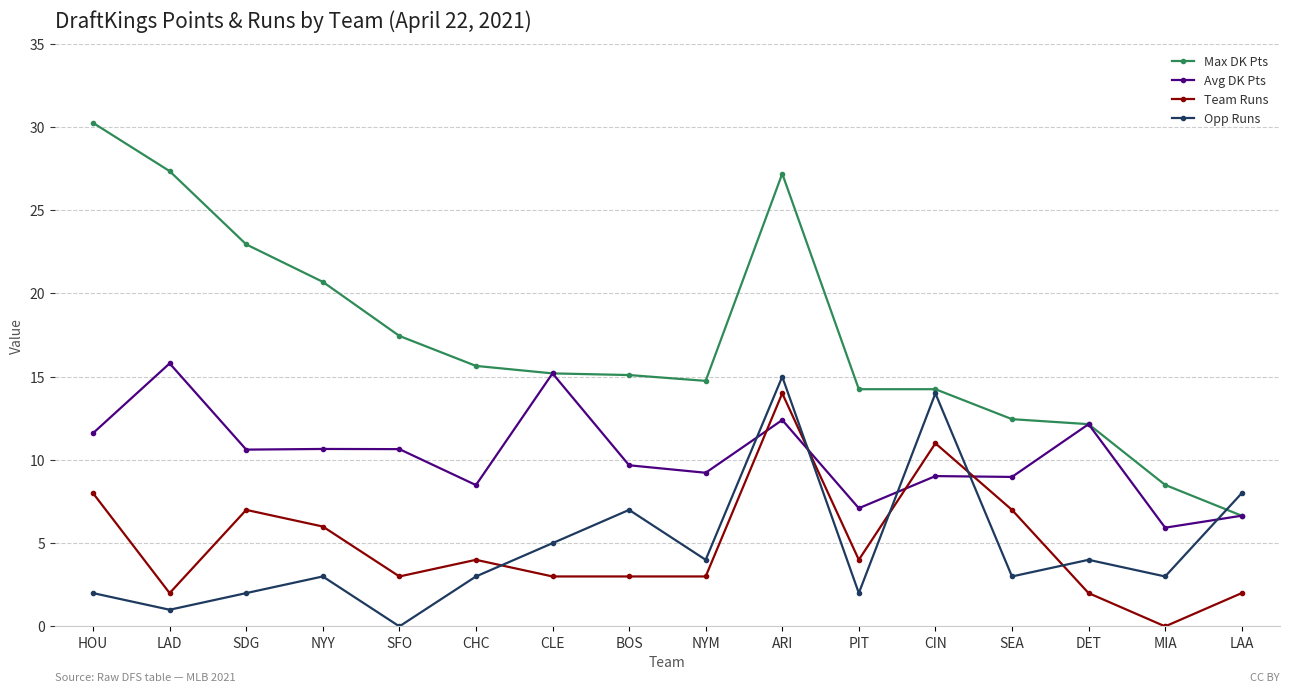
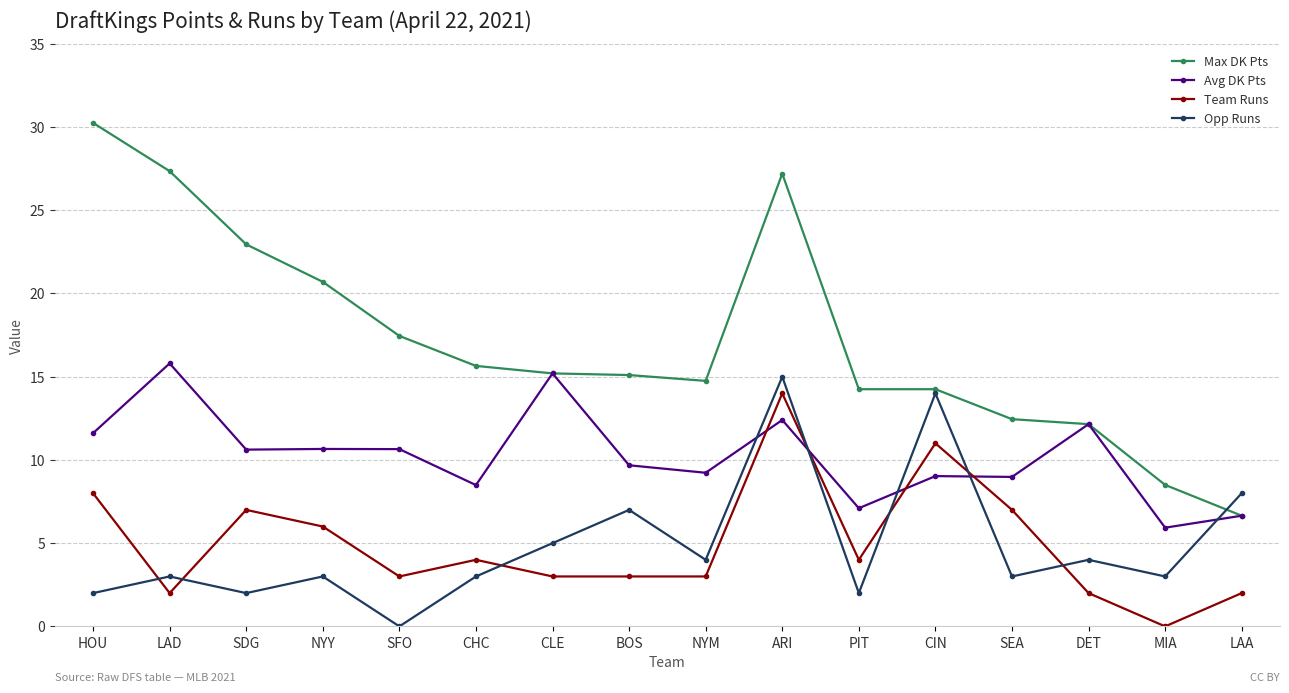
  {
    "Max DK Pts": {
      "HOU": 30.3,
      "LAD": 27.4,
      "SDG": 23,
      "NYY": 20.7,
      "SFO": 17.5,
      "CHC": 15.7,
      "BOS": 15,
      "NYM": 14.8,
      "ARI": 27.2,
      "PIT": 14.3,
      "CIN": 14.3,
      "SEA": 12.5,
      "MIA": 8.5
    },
    "Avg DK Pts": {
      "HOU": 11.6,
      "LAD": 15.8,
      "SDG": 10.6,
      "NYY": 10.7,
      "SFO": 10.7,
      "CHC": 8.5,
      "BOS": 9.7,
      "NYM": 9.2,
      "ARI": 12.4,
      "PIT": 7,
      "CIN": 9,
      "SEA": 9,
      "MIA": 6
    },
    "Team Runs": {
      "HOU": 8,
      "LAD": 2,
      "SDG": 7,
      "NYY": 6,
      "SFO": 3,
      "CHC": 4,
      "CLE": 3,
      "BOS": 3,
      "NYM": 3,
      "ARI": 14,
      "PIT": 4,
      "CIN": 11,
      "SEA": 7,
      "DET": 2,
      "MIA": 0,
      "LAA": 2
    },
    "Opp Runs": {
      "HOU": 2,
-     "LAD": 1,
+     "LAD": 3,
      "SDG": 2,
      "NYY": 3,
      "SFO": 0,
      "CHC": 3,
      "CLE": 5,
      "BOS": 7,
      "NYM": 4,
      "ARI": 15,
      "PIT": 2,
      "CIN": 14,
      "SEA": 3,
      "DET": 4,
      "MIA": 3,
      "LAA": 8
    }
  }
